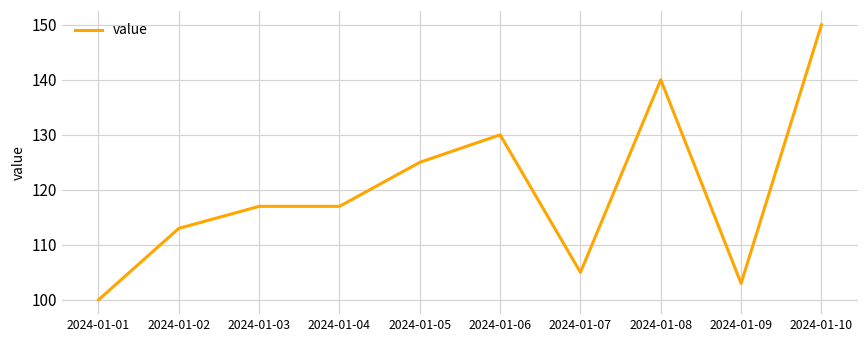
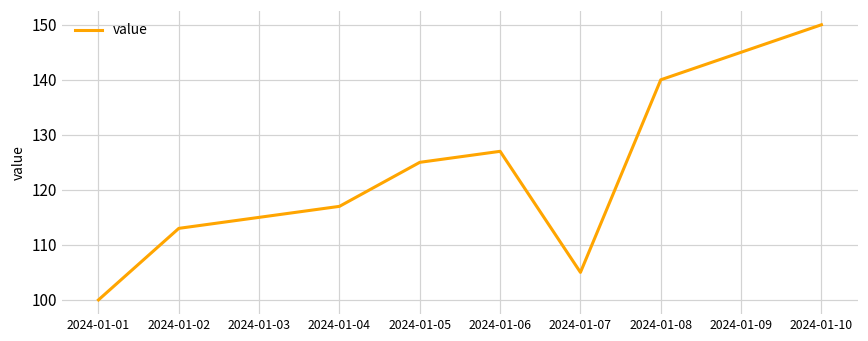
  {
    "2024-01-01": 100,
    "2024-01-02": 113,
-   "2024-01-03": 117,
+   "2024-01-03": 115,
    "2024-01-04": 117,
    "2024-01-05": 125,
-   "2024-01-06": 130,
+   "2024-01-06": 127,
    "2024-01-07": 105,
    "2024-01-08": 140,
-   "2024-01-09": 103,
+   "2024-01-09": 145,
    "2024-01-10": 150
  }
